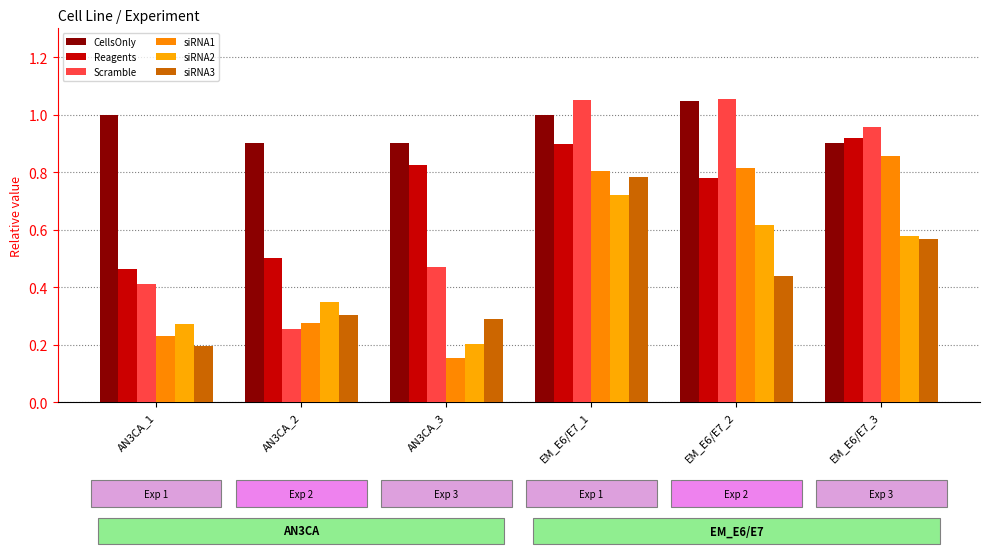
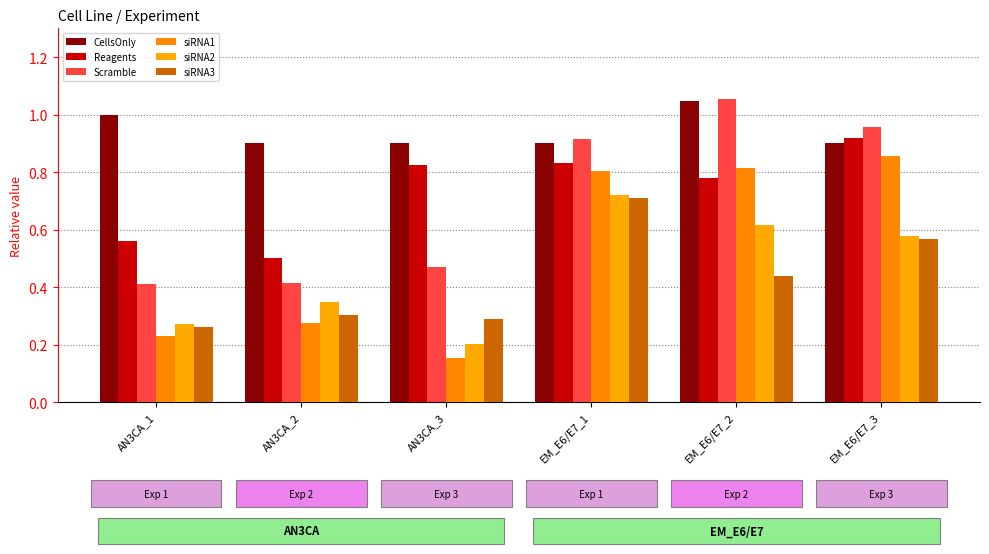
  {
    "CellsOnly": {
      "AN3CA_1": 1.0,
      "AN3CA_2": 0.9,
      "AN3CA_3": 0.9,
-     "EM_E6/E7_1": 1.0,
+     "EM_E6/E7_1": 0.9,
      "EM_E6/E7_2": 1.05,
      "EM_E6/E7_3": 0.9
    },
    "Reagents": {
-     "AN3CA_1": 0.46,
+     "AN3CA_1": 0.56,
      "AN3CA_2": 0.50,
      "AN3CA_3": 0.82,
-     "EM_E6/E7_1": 0.90,
+     "EM_E6/E7_1": 0.83,
      "EM_E6/E7_2": 0.78,
      "EM_E6/E7_3": 0.92
    },
    "Scramble": {
      "AN3CA_1": 0.41,
-     "AN3CA_2": 0.26,
+     "AN3CA_2": 0.41,
      "AN3CA_3": 0.47,
-     "EM_E6/E7_1": 1.05,
+     "EM_E6/E7_1": 0.91,
      "EM_E6/E7_2": 1.05,
      "EM_E6/E7_3": 0.96
    },
    "siRNA3": {
-     "AN3CA_1": 0.19,
+     "AN3CA_1": 0.26,
      "AN3CA_2": 0.30,
      "AN3CA_3": 0.29,
-     "EM_E6/E7_1": 0.78,
+     "EM_E6/E7_1": 0.71,
      "EM_E6/E7_2": 0.44,
      "EM_E6/E7_3": 0.57
    }
  }
